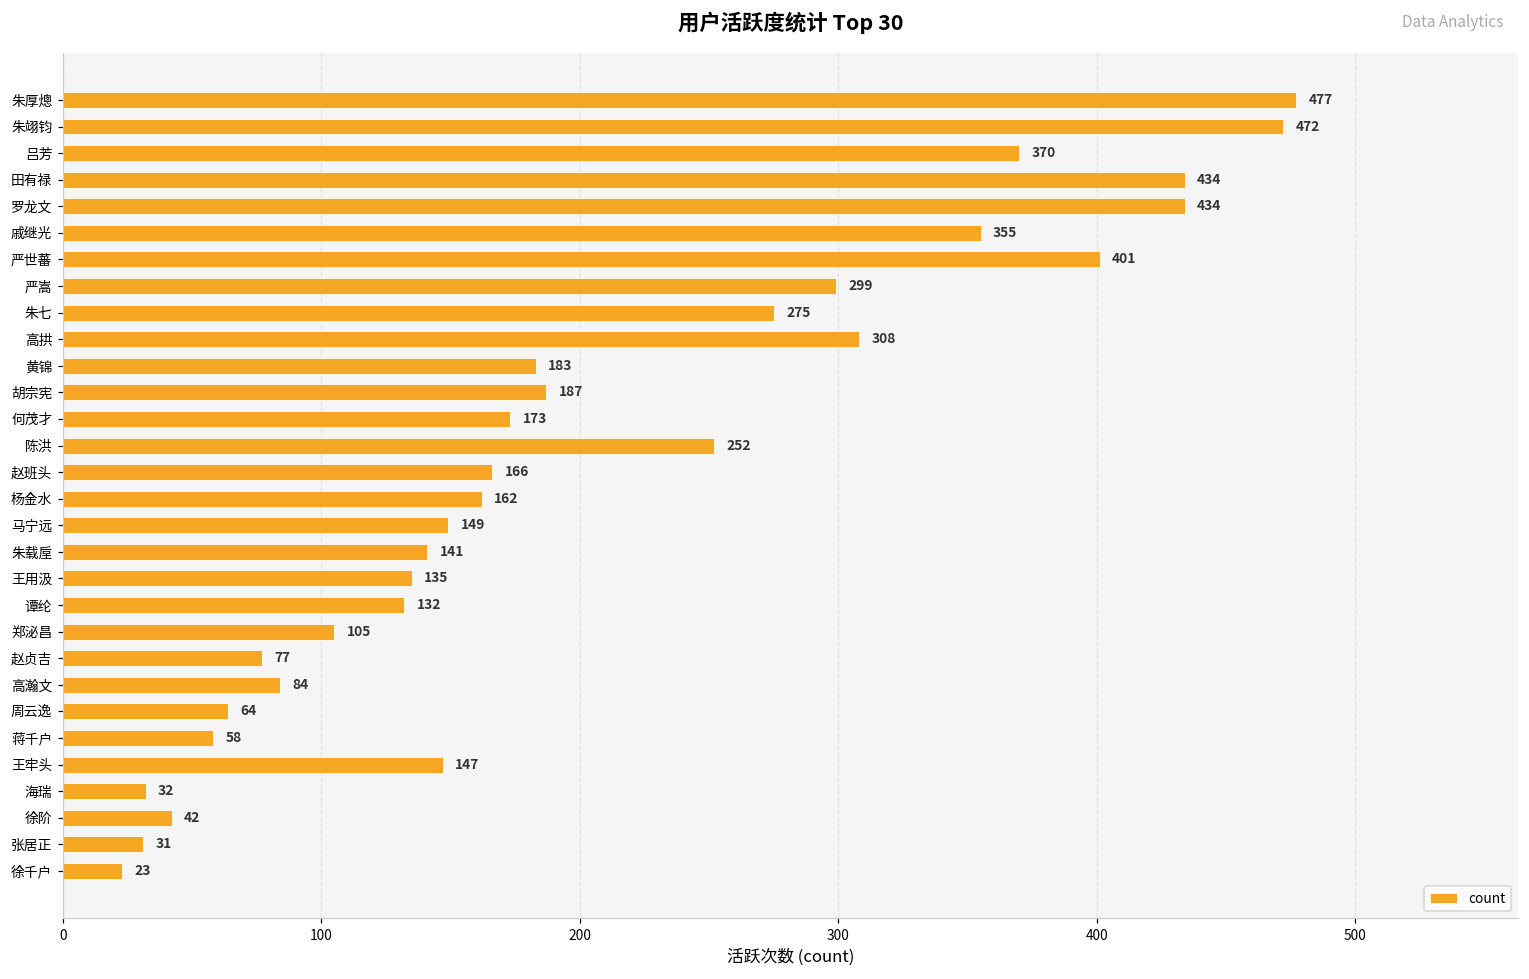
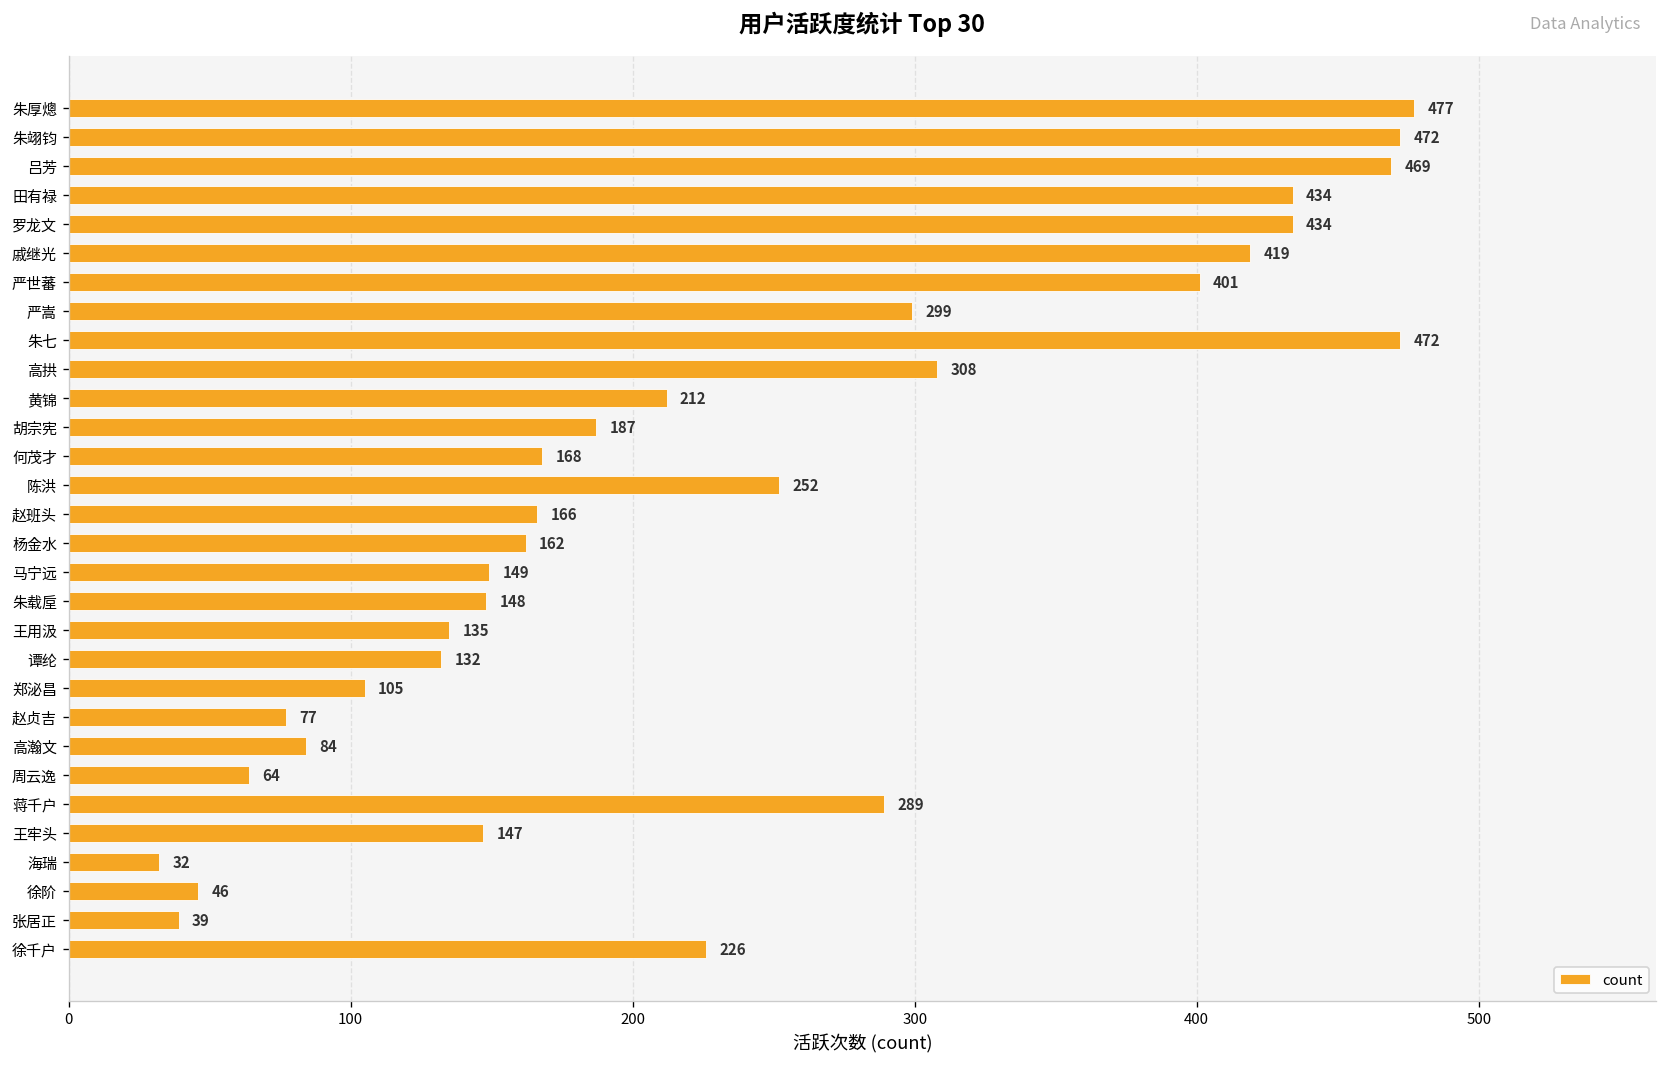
  {
    "朱厚熜": 477,
    "朱翊钧": 472,
-   "吕芳": 370,
+   "吕芳": 469,
    "田有禄": 434,
    "罗龙文": 434,
-   "戚继光": 355,
+   "戚继光": 419,
    "严世蕃": 401,
    "严嵩": 299,
-   "朱七": 275,
+   "朱七": 472,
    "高拱": 308,
-   "黄锦": 183,
+   "黄锦": 212,
    "胡宗宪": 187,
-   "何茂才": 173,
+   "何茂才": 168,
    "陈洪": 252,
    "赵班头": 166,
    "杨金水": 162,
    "马宁远": 149,
-   "朱载垕": 141,
+   "朱载垕": 148,
    "王用汲": 135,
    "谭纶": 132,
    "郑泌昌": 105,
    "赵贞吉": 77,
    "高瀚文": 84,
    "周云逸": 64,
-   "蒋千户": 58,
+   "蒋千户": 289,
    "王牢头": 147,
    "海瑞": 32,
-   "徐阶": 42,
-   "张居正": 31,
-   "徐千户": 23
+   "徐阶": 46,
+   "张居正": 39,
+   "徐千户": 226
  }
